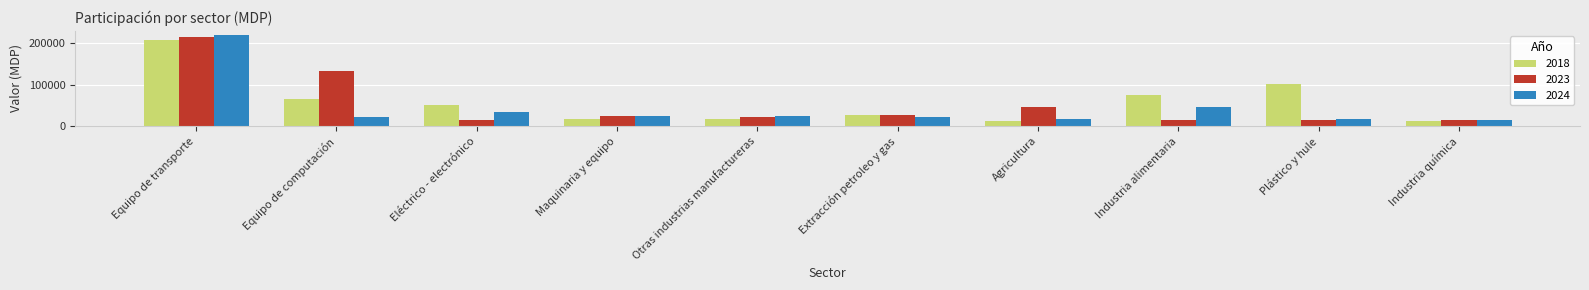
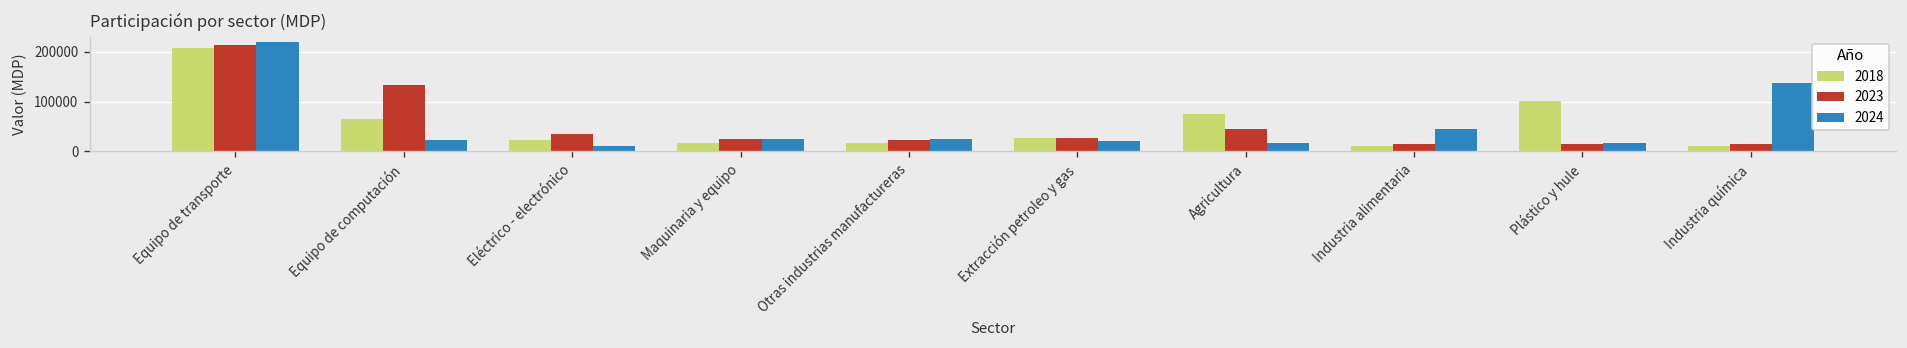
  {
    "2018": {
      "Equipo de transporte": 210000,
      "Equipo de computación": 70000,
-     "Eléctrico - electrónico": 50000,
+     "Eléctrico - electrónico": 20000,
      "Maquinaria y equipo": 20000,
      "Otras industrias manufactureras": 20000,
      "Extracción petroleo y gas": 30000,
-     "Agricultura": 10000,
-     "Industria alimentaria": 80000,
+     "Agricultura": 70000,
+     "Industria alimentaria": 10000,
      "Plástico y hule": 100000,
      "Industria química": 10000
    },
    "2023": {
      "Equipo de transporte": 210000,
      "Equipo de computación": 130000,
-     "Eléctrico - electrónico": 10000,
+     "Eléctrico - electrónico": 30000,
      "Maquinaria y equipo": 20000,
      "Otras industrias manufactureras": 20000,
      "Extracción petroleo y gas": 30000,
      "Agricultura": 50000,
      "Industria alimentaria": 20000,
      "Plástico y hule": 20000,
      "Industria química": 10000
    },
    "2024": {
      "Equipo de transporte": 220000,
      "Equipo de computación": 20000,
-     "Eléctrico - electrónico": 30000,
+     "Eléctrico - electrónico": 10000,
      "Maquinaria y equipo": 30000,
      "Otras industrias manufactureras": 20000,
      "Extracción petroleo y gas": 20000,
      "Agricultura": 20000,
      "Industria alimentaria": 50000,
      "Plástico y hule": 20000,
-     "Industria química": 10000
+     "Industria química": 140000
    }
  }
